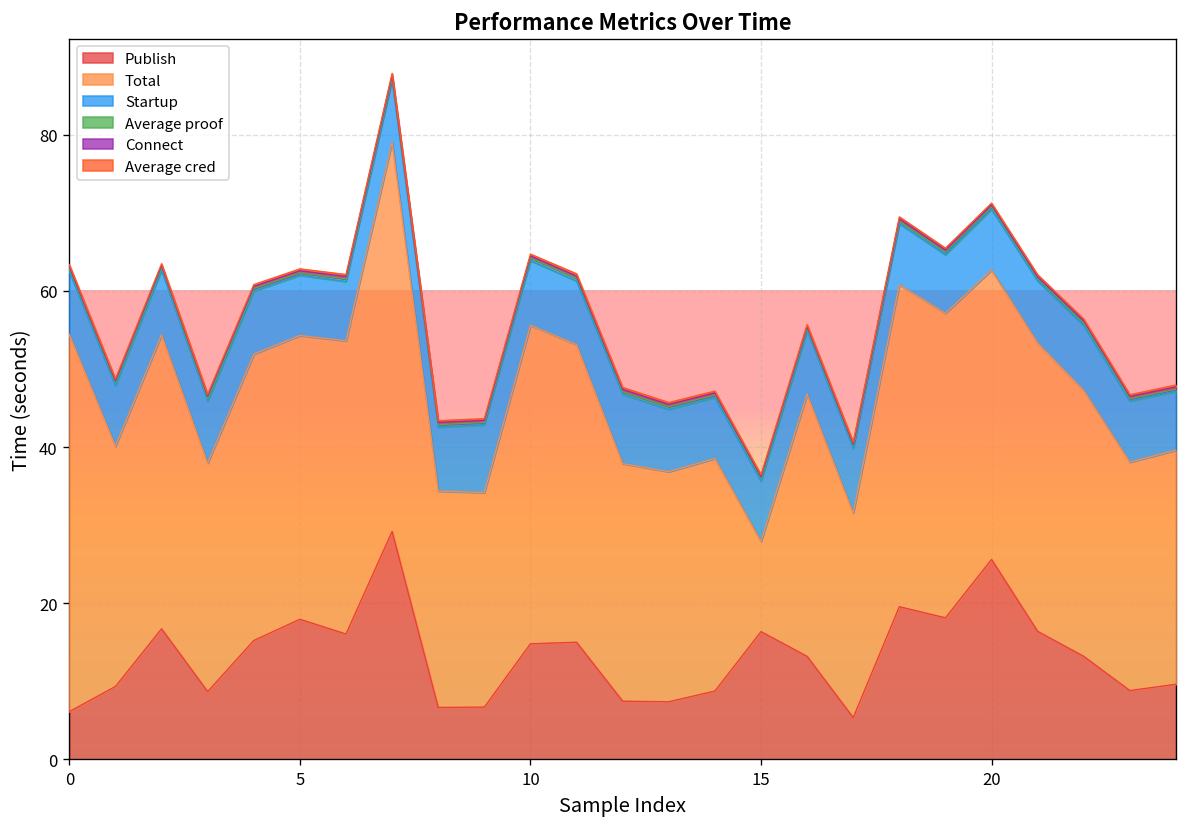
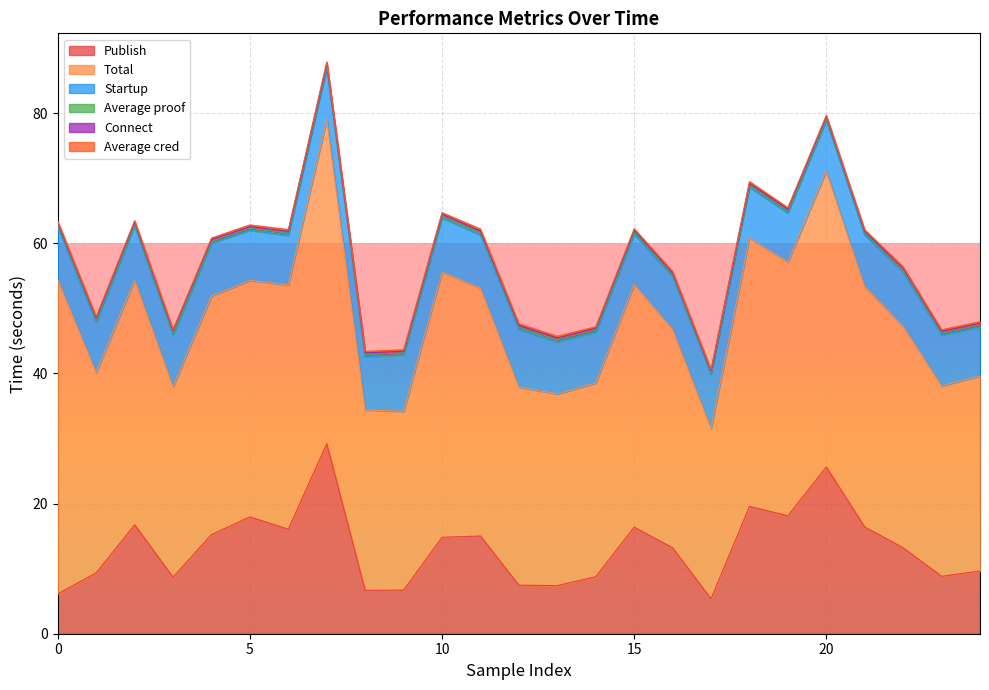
  {
    "Total": {
      "0": 48,
      "5": 36,
      "10": 41,
-     "15": 12,
-     "20": 37
+     "15": 37,
+     "20": 45
    }
  }
